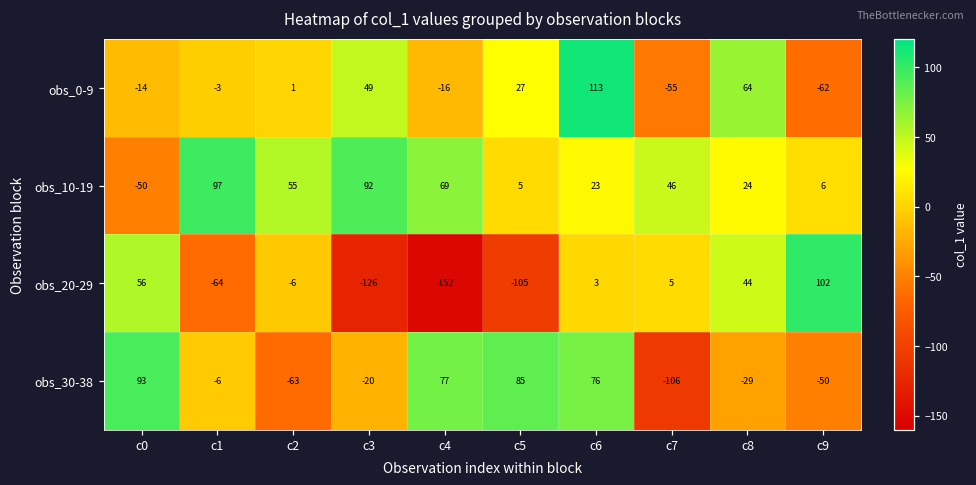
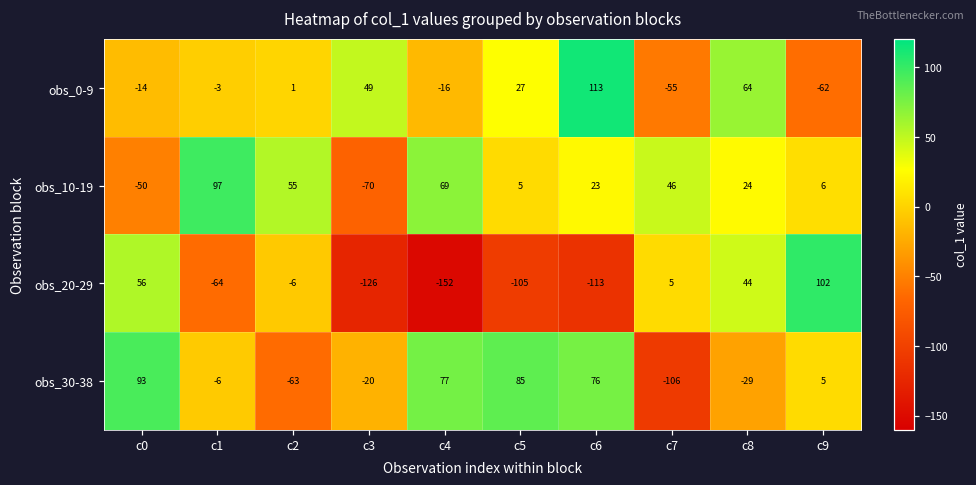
  {
    "obs_0-9": {
      "c0": -14,
      "c1": -3,
      "c2": 1,
      "c3": 49,
      "c4": -16,
      "c5": 27,
      "c6": 113,
      "c7": -55,
      "c8": 64,
      "c9": -62
    },
    "obs_10-19": {
      "c0": -50,
      "c1": 97,
      "c2": 55,
-     "c3": 92,
+     "c3": -70,
      "c4": 69,
      "c5": 5,
      "c6": 23,
      "c7": 46,
      "c8": 24,
      "c9": 6
    },
    "obs_20-29": {
      "c0": 56,
      "c1": -64,
      "c2": -6,
      "c3": -126,
      "c4": -152,
      "c5": -105,
-     "c6": 3,
+     "c6": -113,
      "c7": 5,
      "c8": 44,
      "c9": 102
    },
    "obs_30-38": {
      "c0": 93,
      "c1": -6,
      "c2": -63,
      "c3": -20,
      "c4": 77,
      "c5": 85,
      "c6": 76,
      "c7": -106,
      "c8": -29,
-     "c9": -50
+     "c9": 5
    }
  }
